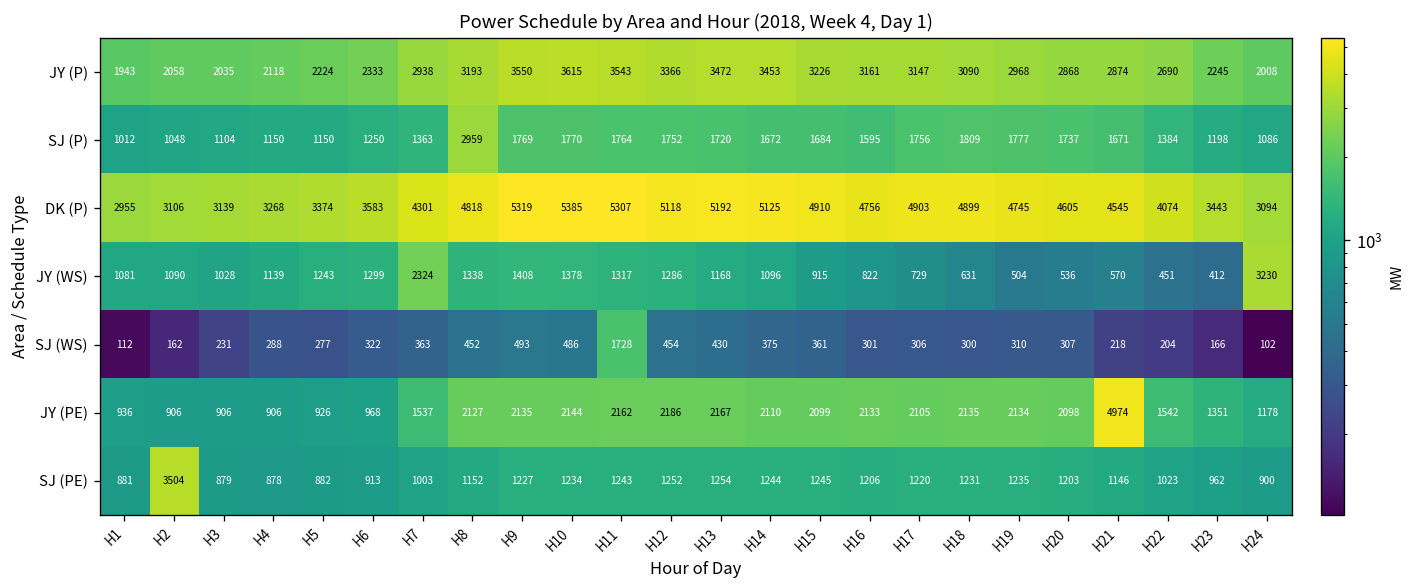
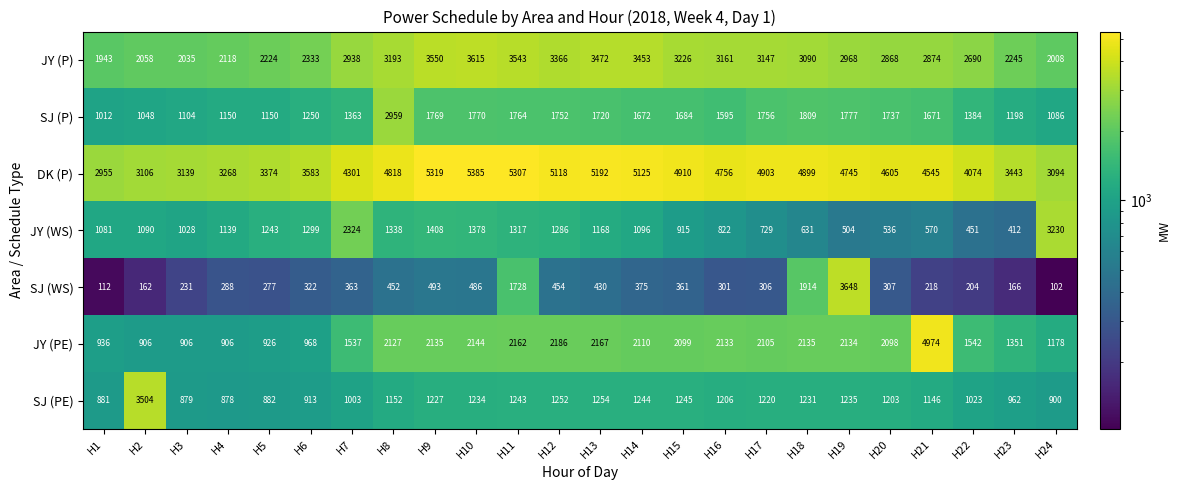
  {
    "JY (P)": {
      "H1": 1943,
      "H2": 2058,
      "H3": 2035,
      "H4": 2118,
      "H5": 2224,
      "H6": 2333,
      "H7": 2938,
      "H8": 3193,
      "H9": 3550,
      "H10": 3615,
      "H11": 3543,
      "H12": 3366,
      "H13": 3472,
      "H14": 3453,
      "H15": 3226,
      "H16": 3161,
      "H17": 3147,
      "H18": 3090,
      "H19": 2968,
      "H20": 2868,
      "H21": 2874,
      "H22": 2690,
      "H23": 2245,
      "H24": 2008
    },
    "SJ (P)": {
      "H1": 1012,
      "H2": 1048,
      "H3": 1104,
      "H4": 1150,
      "H5": 1150,
      "H6": 1250,
      "H7": 1363,
      "H8": 2959,
      "H9": 1769,
      "H10": 1770,
      "H11": 1764,
      "H12": 1752,
      "H13": 1720,
      "H14": 1672,
      "H15": 1684,
      "H16": 1595,
      "H17": 1756,
      "H18": 1809,
      "H19": 1777,
      "H20": 1737,
      "H21": 1671,
      "H22": 1384,
      "H23": 1198,
      "H24": 1086
    },
    "DK (P)": {
      "H1": 2955,
      "H2": 3106,
      "H3": 3139,
      "H4": 3268,
      "H5": 3374,
      "H6": 3583,
      "H7": 4301,
      "H8": 4818,
      "H9": 5319,
      "H10": 5385,
      "H11": 5307,
      "H12": 5118,
      "H13": 5192,
      "H14": 5125,
      "H15": 4910,
      "H16": 4756,
      "H17": 4903,
      "H18": 4899,
      "H19": 4745,
      "H20": 4605,
      "H21": 4545,
      "H22": 4074,
      "H23": 3443,
      "H24": 3094
    },
    "JY (WS)": {
      "H1": 1081,
      "H2": 1090,
      "H3": 1028,
      "H4": 1139,
      "H5": 1243,
      "H6": 1299,
      "H7": 2324,
      "H8": 1338,
      "H9": 1408,
      "H10": 1378,
      "H11": 1317,
      "H12": 1286,
      "H13": 1168,
      "H14": 1096,
      "H15": 915,
      "H16": 822,
      "H17": 729,
      "H18": 631,
      "H19": 504,
      "H20": 536,
      "H21": 570,
      "H22": 451,
      "H23": 412,
      "H24": 3230
    },
    "SJ (WS)": {
      "H1": 112,
      "H2": 162,
      "H3": 231,
      "H4": 288,
      "H5": 277,
      "H6": 322,
      "H7": 363,
      "H8": 452,
      "H9": 493,
      "H10": 486,
      "H11": 1728,
      "H12": 454,
      "H13": 430,
      "H14": 375,
      "H15": 361,
      "H16": 301,
      "H17": 306,
-     "H18": 300,
-     "H19": 310,
+     "H18": 1914,
+     "H19": 3648,
      "H20": 307,
      "H21": 218,
      "H22": 204,
      "H23": 166,
      "H24": 102
    },
    "JY (PE)": {
      "H1": 936,
      "H2": 906,
      "H3": 906,
      "H4": 906,
      "H5": 926,
      "H6": 968,
      "H7": 1537,
      "H8": 2127,
      "H9": 2135,
      "H10": 2144,
      "H11": 2162,
      "H12": 2186,
      "H13": 2167,
      "H14": 2110,
      "H15": 2099,
      "H16": 2133,
      "H17": 2105,
      "H18": 2135,
      "H19": 2134,
      "H20": 2098,
      "H21": 4974,
      "H22": 1542,
      "H23": 1351,
      "H24": 1178
    },
    "SJ (PE)": {
      "H1": 881,
      "H2": 3504,
      "H3": 879,
      "H4": 878,
      "H5": 882,
      "H6": 913,
      "H7": 1003,
      "H8": 1152,
      "H9": 1227,
      "H10": 1234,
      "H11": 1243,
      "H12": 1252,
      "H13": 1254,
      "H14": 1244,
      "H15": 1245,
      "H16": 1206,
      "H17": 1220,
      "H18": 1231,
      "H19": 1235,
      "H20": 1203,
      "H21": 1146,
      "H22": 1023,
      "H23": 962,
      "H24": 900
    }
  }
